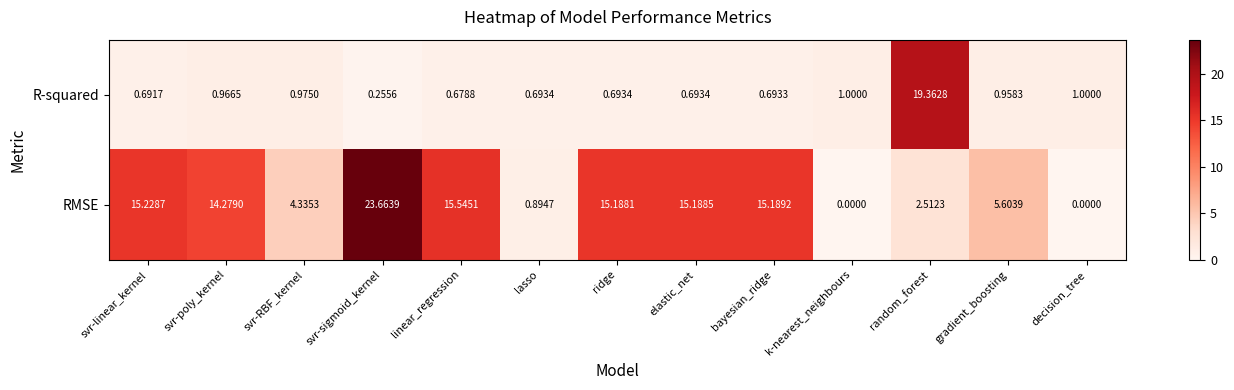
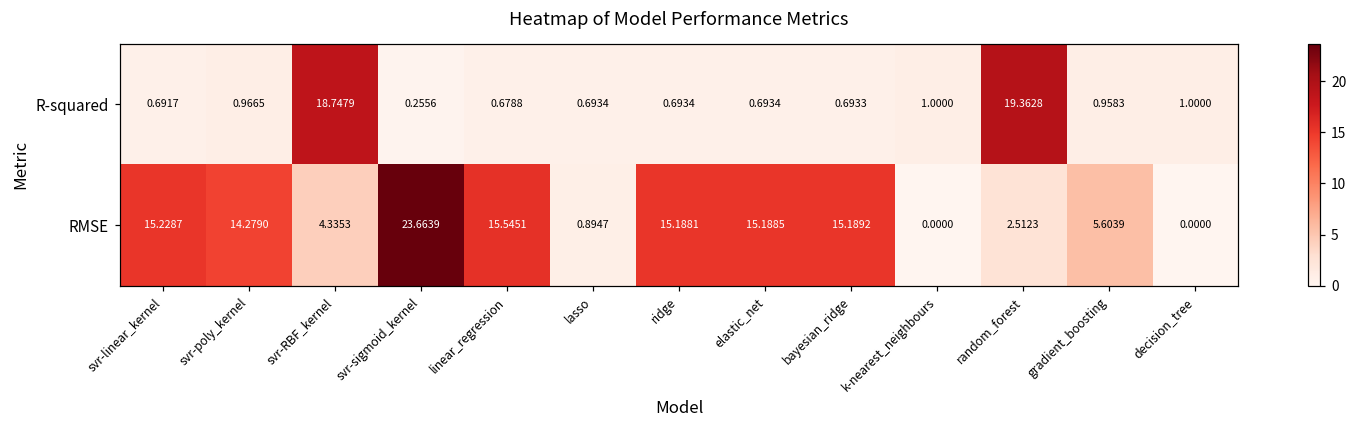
  {
    "R-squared": {
      "svr-linear_kernel": 0.6917,
      "svr-poly_kernel": 0.9665,
-     "svr-RBF_kernel": 0.9750,
+     "svr-RBF_kernel": 18.7479,
      "svr-sigmoid_kernel": 0.2556,
      "linear_regression": 0.6788,
      "lasso": 0.6934,
      "ridge": 0.6934,
      "elastic_net": 0.6934,
      "bayesian_ridge": 0.6933,
      "k-nearest_neighbours": 1.0000,
      "random_forest": 19.3628,
      "gradient_boosting": 0.9583,
      "decision_tree": 1.0000
    },
    "RMSE": {
      "svr-linear_kernel": 15.2287,
      "svr-poly_kernel": 14.2790,
      "svr-RBF_kernel": 4.3353,
      "svr-sigmoid_kernel": 23.6639,
      "linear_regression": 15.5451,
      "lasso": 0.8947,
      "ridge": 15.1881,
      "elastic_net": 15.1885,
      "bayesian_ridge": 15.1892,
      "k-nearest_neighbours": 0.0000,
      "random_forest": 2.5123,
      "gradient_boosting": 5.6039,
      "decision_tree": 0.0000
    }
  }
